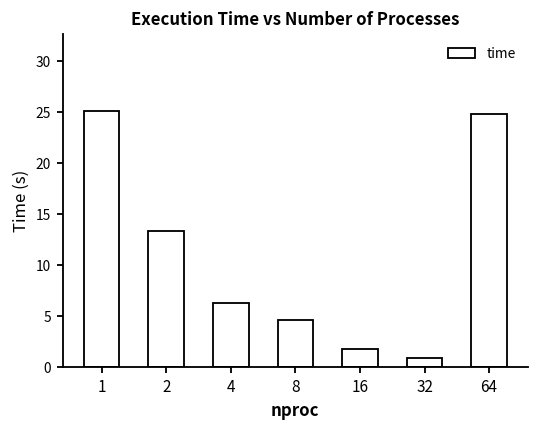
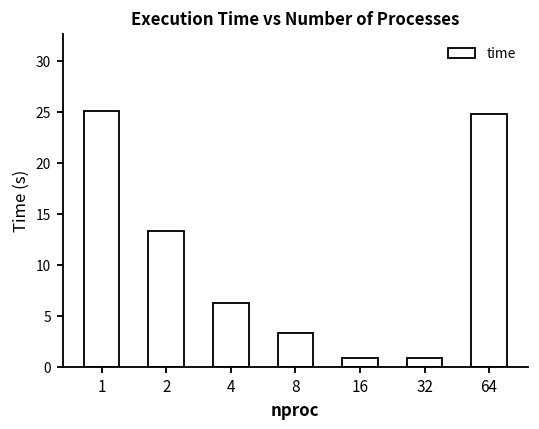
  {
    "1": 25,
    "2": 13,
    "4": 6,
-   "8": 5,
-   "16": 2,
+   "8": 3,
+   "16": 1,
    "32": 1,
    "64": 25
  }
